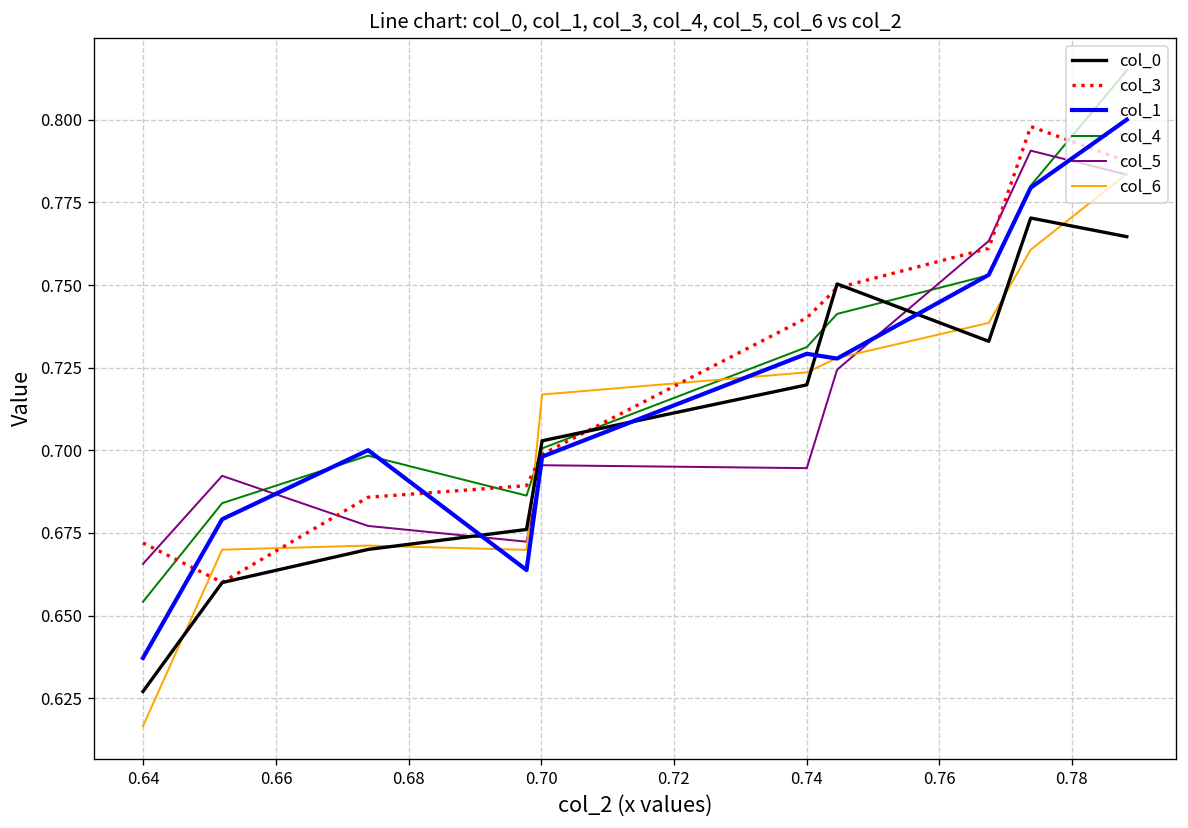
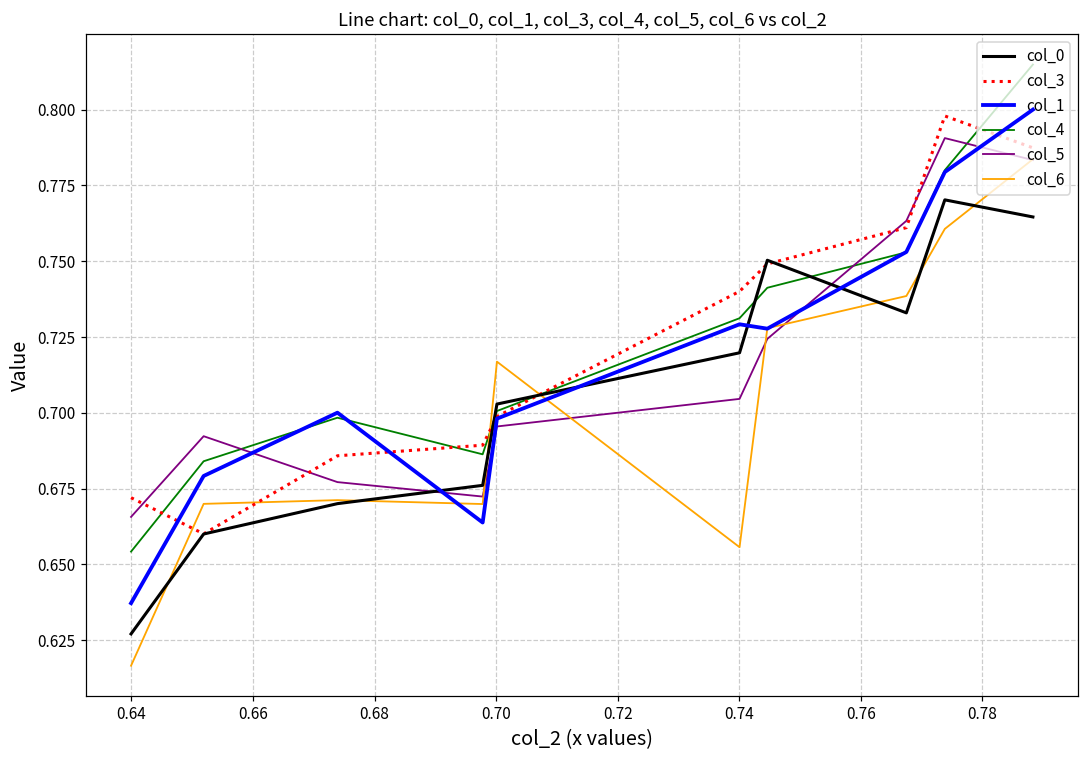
  {
    "col_0": {
      "0.74": 0.720
    },
    "col_3": {
      "0.74": 0.740
    },
    "col_1": {
      "0.74": 0.729
    },
    "col_4": {
      "0.74": 0.731
    },
    "col_5": {
-     "0.74": 0.695
+     "0.74": 0.705
    },
    "col_6": {
-     "0.74": 0.724
+     "0.74": 0.656
    }
  }
